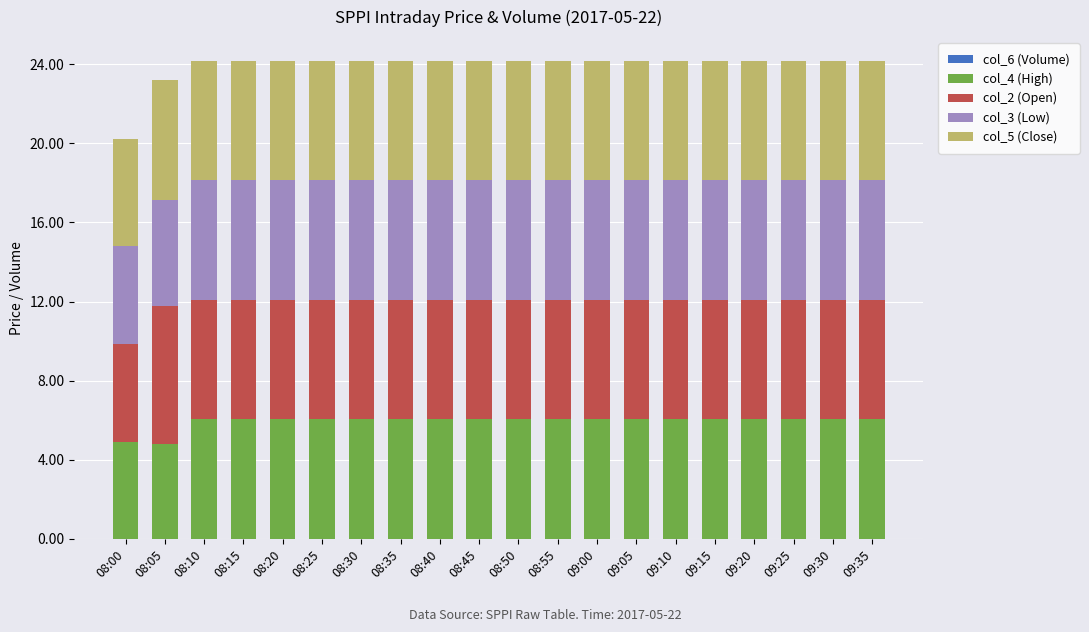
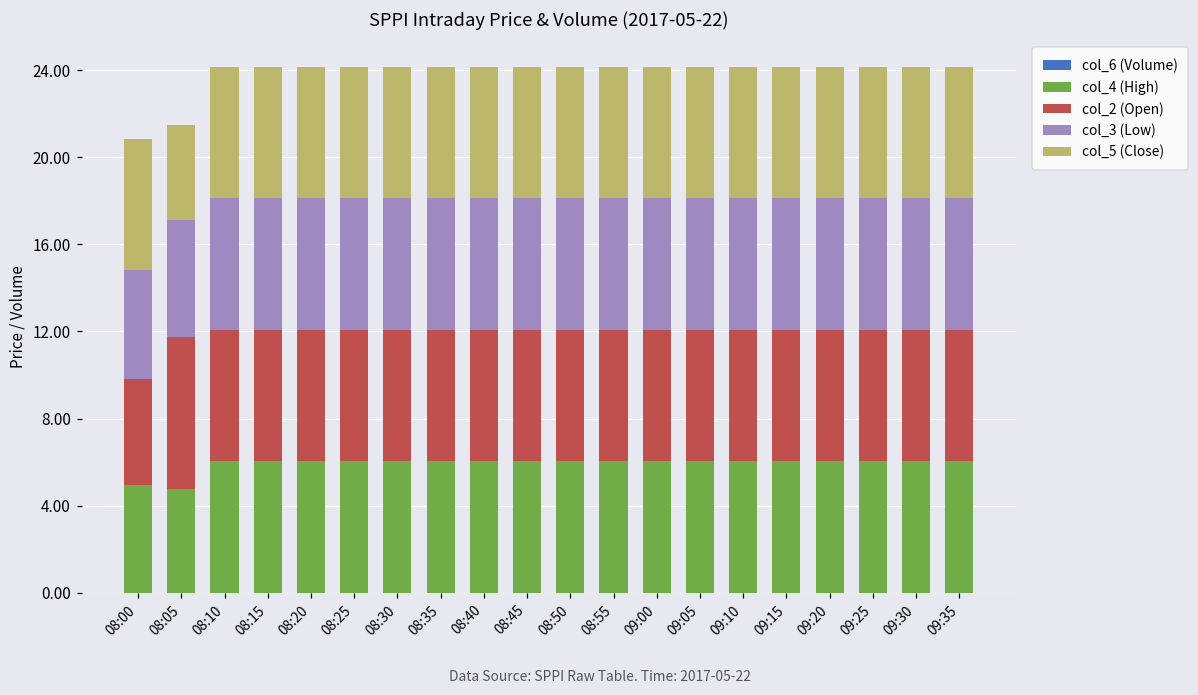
  {
    "col_6 (Volume)": {
      "08:00": 0.0,
      "08:05": 0.0,
      "08:10": 0.0,
      "08:15": 0.0,
      "08:20": 0.0,
      "08:25": 0.0,
      "08:30": 0.0,
      "08:35": 0.0,
      "08:40": 0.0,
      "08:45": 0.0,
      "08:50": 0.0,
      "08:55": 0.0,
      "09:00": 0.0,
      "09:05": 0.0,
      "09:10": 0.0,
      "09:15": 0.0,
      "09:20": 0.0,
      "09:25": 0.0,
      "09:30": 0.0,
      "09:35": 0.0
    },
    "col_4 (High)": {
      "08:00": 4.9,
      "08:05": 4.8,
      "08:10": 6.0,
      "08:15": 6.0,
      "08:20": 6.0,
      "08:25": 6.0,
      "08:30": 6.0,
      "08:35": 6.0,
      "08:40": 6.0,
      "08:45": 6.0,
      "08:50": 6.0,
      "08:55": 6.0,
      "09:00": 6.0,
      "09:05": 6.0,
      "09:10": 6.0,
      "09:15": 6.0,
      "09:20": 6.0,
      "09:25": 6.0,
      "09:30": 6.0,
      "09:35": 6.0
    },
    "col_2 (Open)": {
      "08:00": 4.9,
      "08:05": 7.0,
      "08:10": 6.0,
      "08:15": 6.0,
      "08:20": 6.0,
      "08:25": 6.0,
      "08:30": 6.0,
      "08:35": 6.0,
      "08:40": 6.0,
      "08:45": 6.0,
      "08:50": 6.0,
      "08:55": 6.0,
      "09:00": 6.0,
      "09:05": 6.0,
      "09:10": 6.0,
      "09:15": 6.0,
      "09:20": 6.0,
      "09:25": 6.0,
      "09:30": 6.0,
      "09:35": 6.0
    },
    "col_3 (Low)": {
      "08:00": 5.0,
      "08:05": 5.4,
      "08:10": 6.0,
      "08:15": 6.0,
      "08:20": 6.0,
      "08:25": 6.0,
      "08:30": 6.0,
      "08:35": 6.0,
      "08:40": 6.0,
      "08:45": 6.0,
      "08:50": 6.0,
      "08:55": 6.0,
      "09:00": 6.0,
      "09:05": 6.0,
      "09:10": 6.0,
      "09:15": 6.0,
      "09:20": 6.0,
      "09:25": 6.0,
      "09:30": 6.0,
      "09:35": 6.0
    },
    "col_5 (Close)": {
-     "08:00": 5.4,
-     "08:05": 6.0,
+     "08:00": 6.0,
+     "08:05": 4.4,
      "08:10": 6.0,
      "08:15": 6.0,
      "08:20": 6.0,
      "08:25": 6.0,
      "08:30": 6.0,
      "08:35": 6.0,
      "08:40": 6.0,
      "08:45": 6.0,
      "08:50": 6.0,
      "08:55": 6.0,
      "09:00": 6.0,
      "09:05": 6.0,
      "09:10": 6.0,
      "09:15": 6.0,
      "09:20": 6.0,
      "09:25": 6.0,
      "09:30": 6.0,
      "09:35": 6.0
    }
  }
